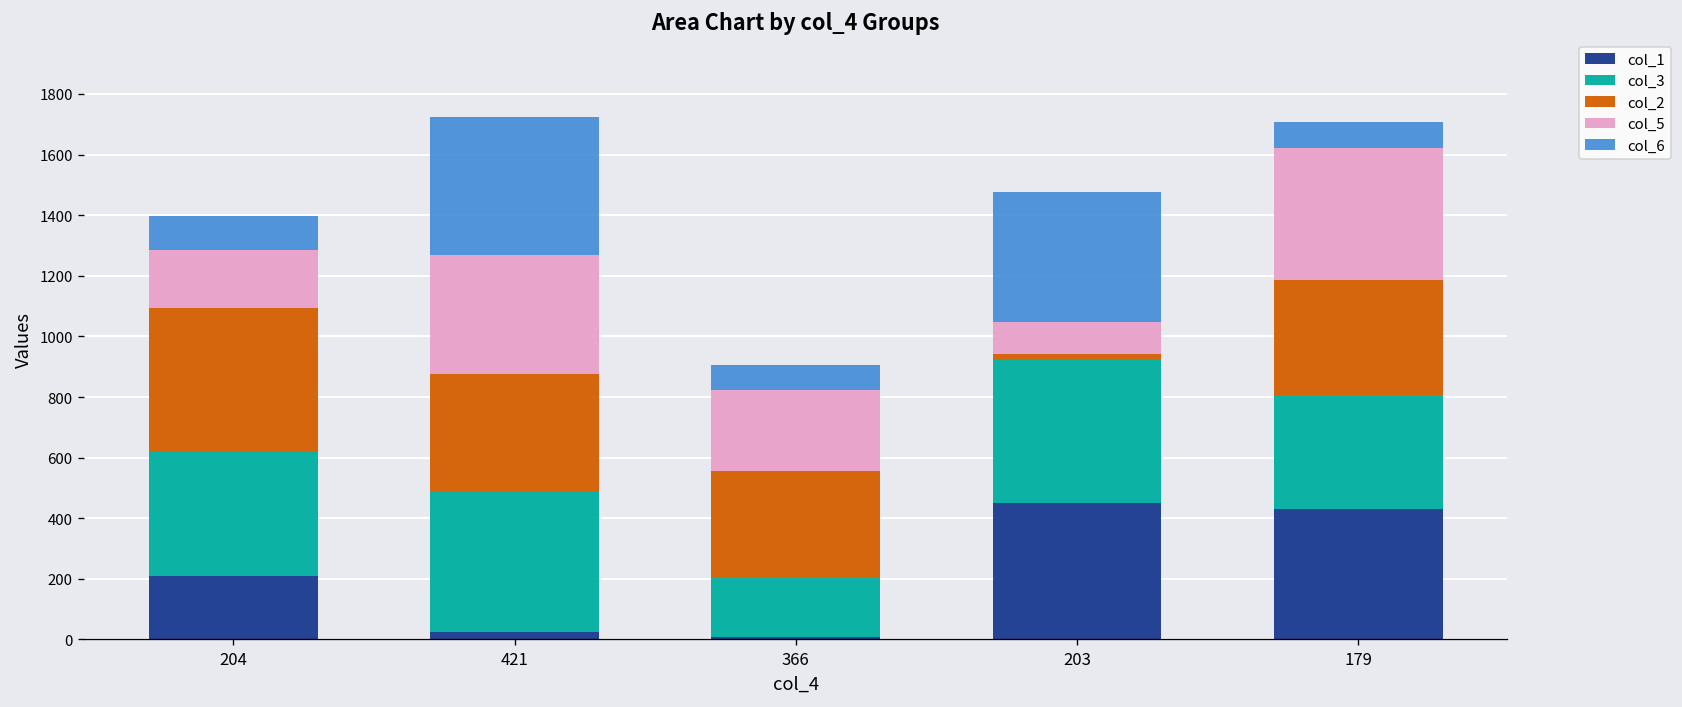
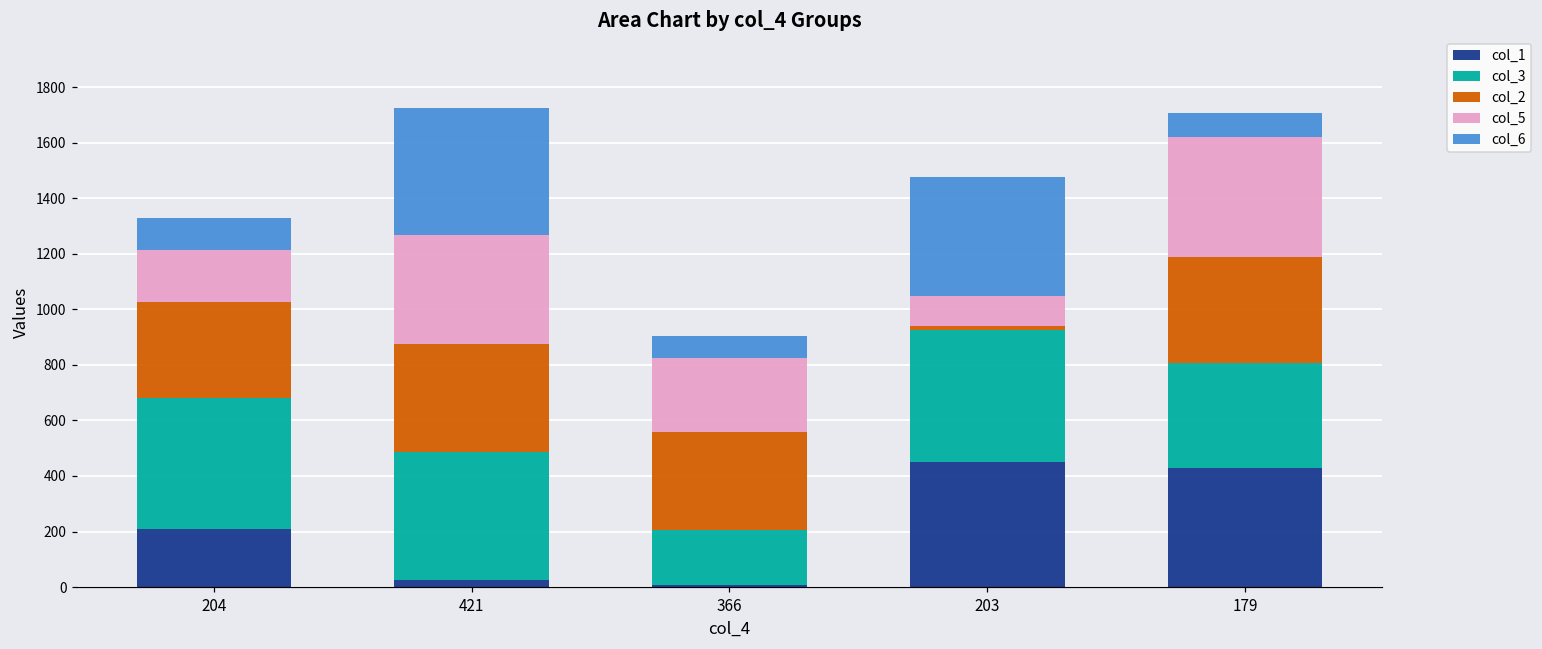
  {
    "col_1": {
      "204": 210,
      "421": 30,
      "203": 450,
      "179": 430
    },
    "col_3": {
-     "204": 410,
+     "204": 470,
      "421": 460,
      "366": 200,
      "203": 470,
      "179": 380
    },
    "col_2": {
-     "204": 470,
+     "204": 350,
      "421": 390,
      "366": 350,
      "203": 20,
      "179": 380
    },
    "col_5": {
      "204": 190,
      "421": 390,
      "366": 270,
      "203": 110,
      "179": 430
    },
    "col_6": {
      "204": 120,
      "421": 450,
      "366": 80,
      "203": 430,
      "179": 90
    }
  }
